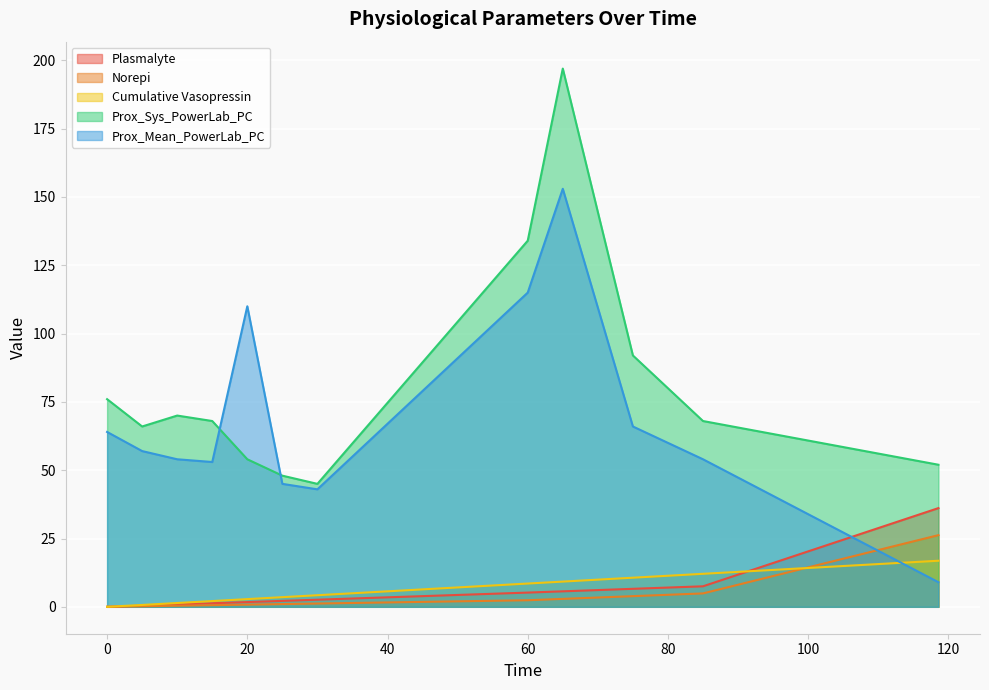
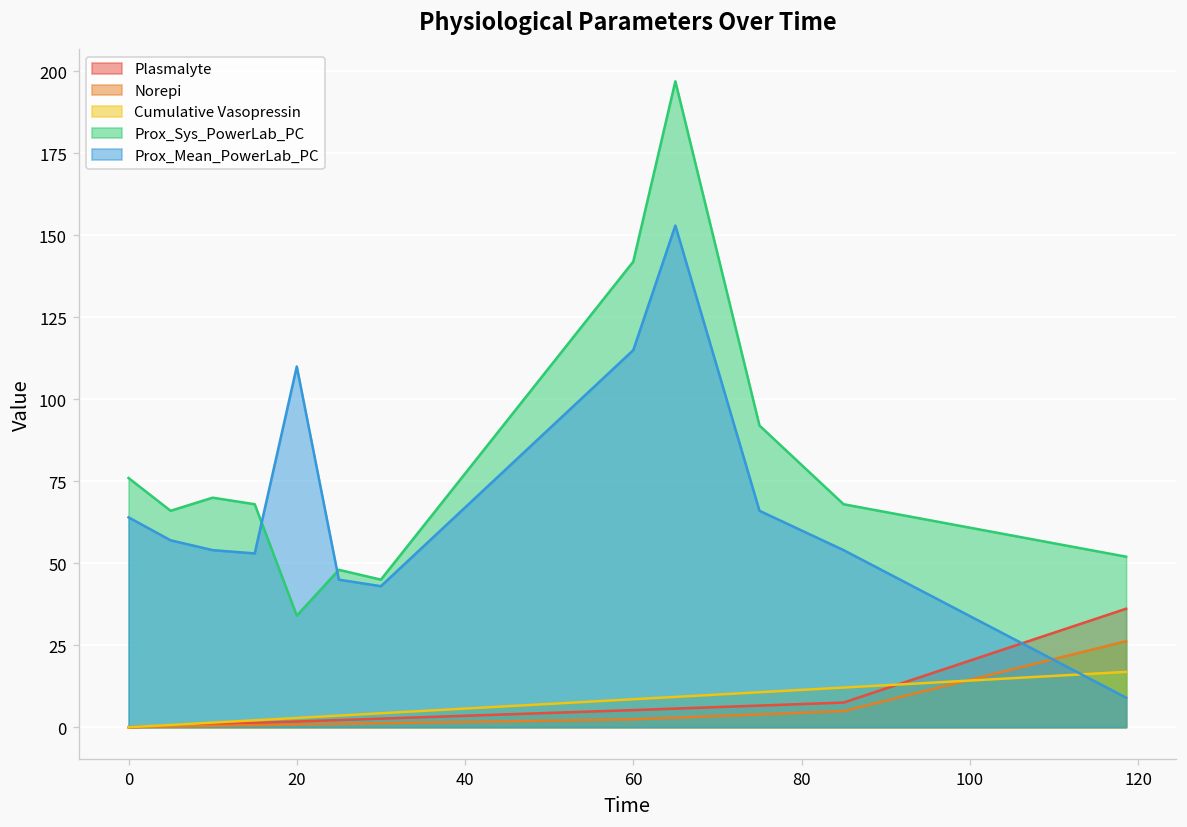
  {
    "Prox_Sys_PowerLab_PC": {
      "0": 76,
-     "20": 54,
-     "60": 134
+     "20": 34,
+     "60": 142
    },
    "Prox_Mean_PowerLab_PC": {
      "0": 64,
      "20": 110,
      "60": 115
    }
  }
